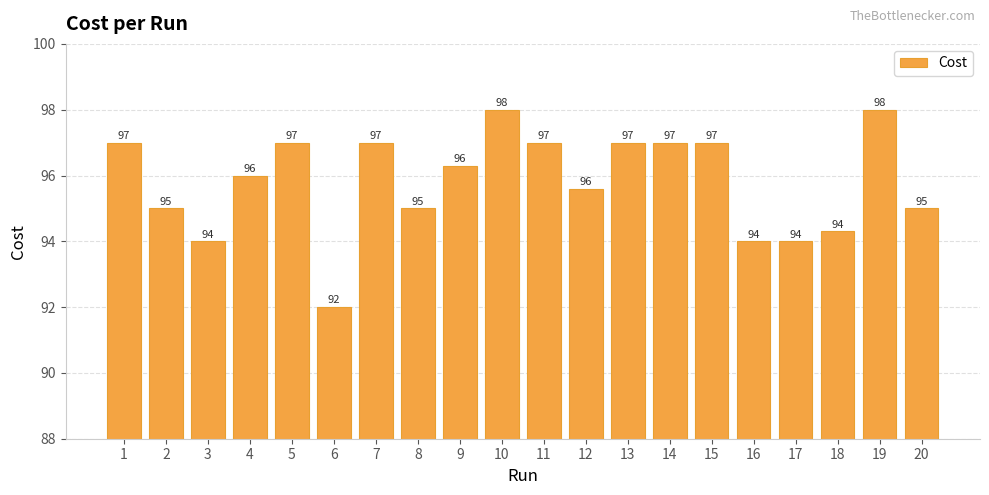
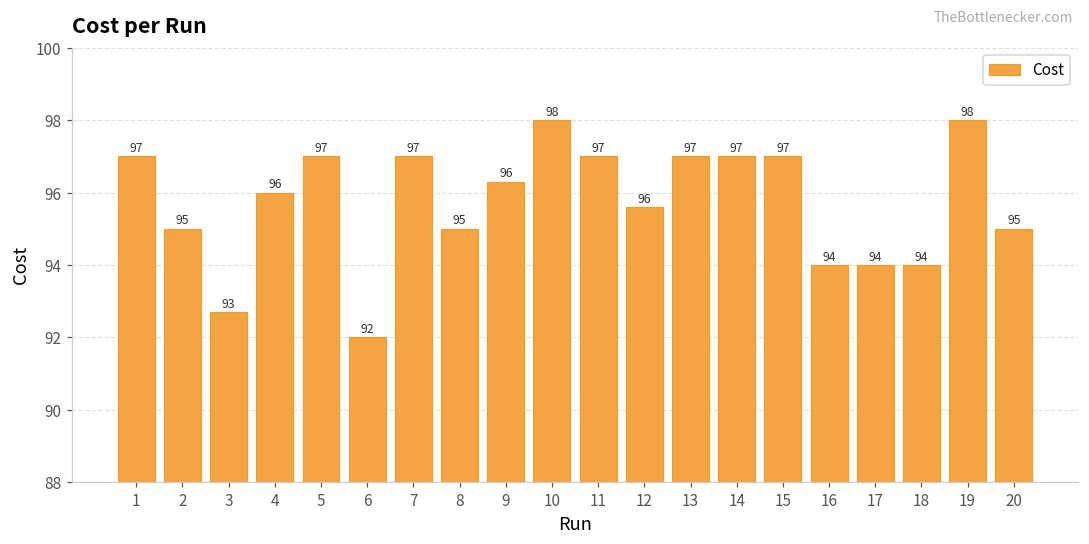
  {
    "1": 97,
    "2": 95,
-   "3": 94,
+   "3": 93,
    "4": 96,
    "5": 97,
    "6": 92,
    "7": 97,
    "8": 95,
    "9": 96,
    "10": 98,
    "11": 97,
    "12": 96,
    "13": 97,
    "14": 97,
    "15": 97,
    "16": 94,
    "17": 94,
-   "18": 94.3,
+   "18": 94.0,
    "19": 98,
    "20": 95
  }
